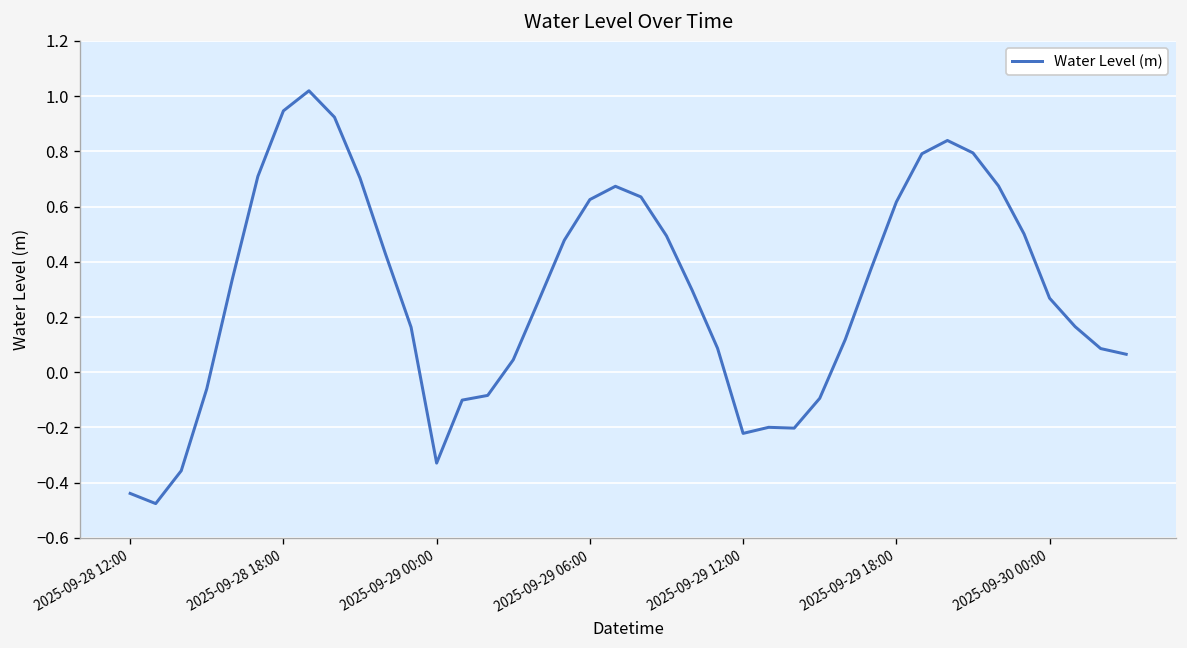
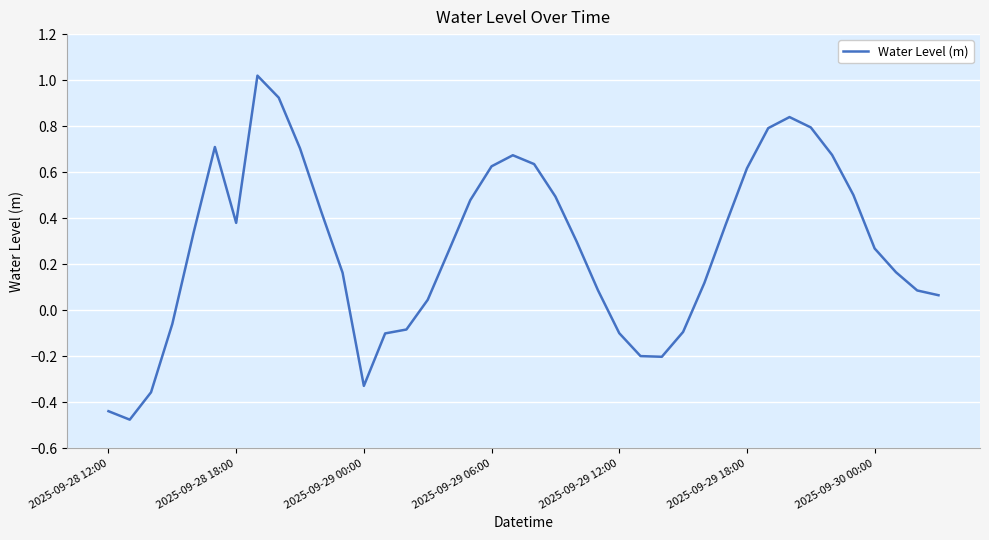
  {
    "2025-09-28 12:00": -0.44,
-   "2025-09-28 18:00": 0.95,
+   "2025-09-28 18:00": 0.38,
    "2025-09-29 00:00": -0.33,
    "2025-09-29 06:00": 0.63,
-   "2025-09-29 12:00": -0.22,
+   "2025-09-29 12:00": -0.10,
    "2025-09-29 18:00": 0.62,
    "2025-09-30 00:00": 0.27
  }
